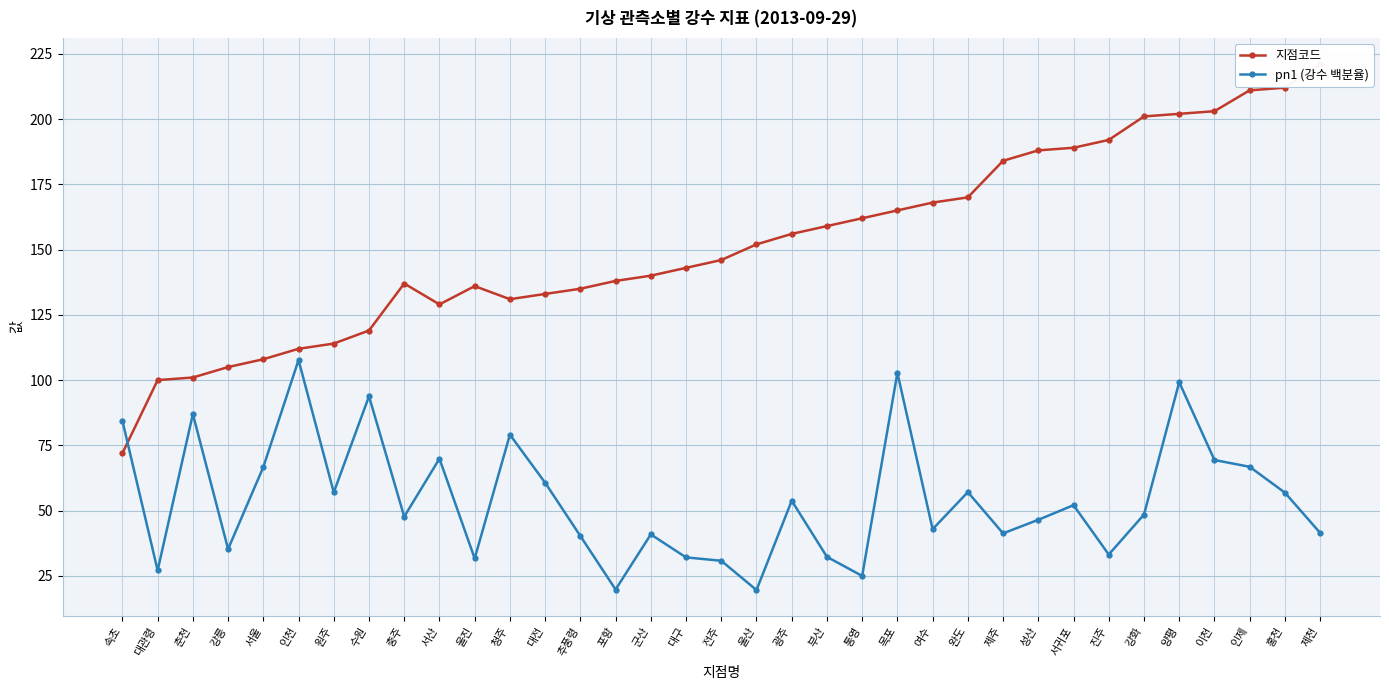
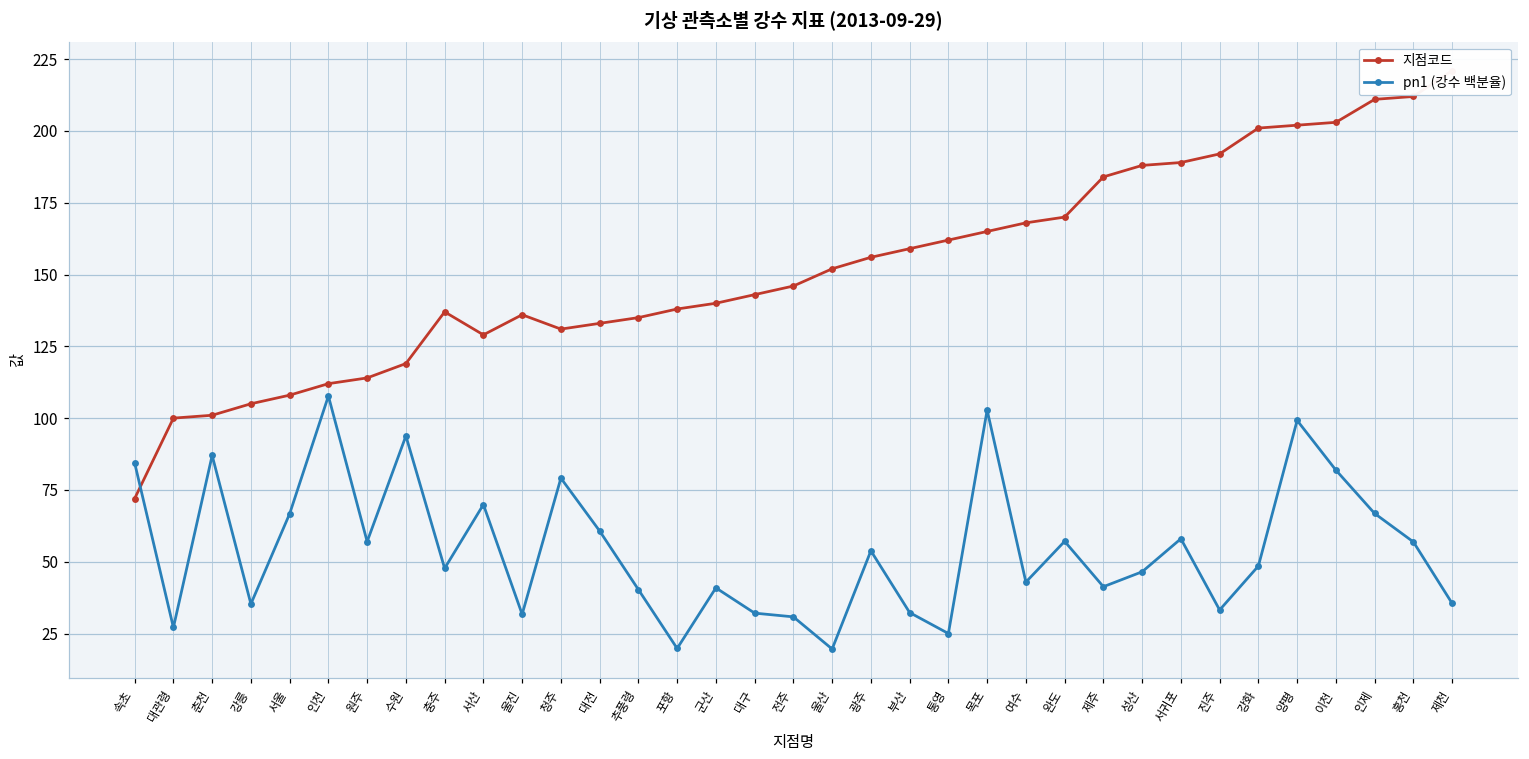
  {
    "지점코드": {
      "속초": 72,
      "대관령": 100,
      "춘천": 101,
      "강릉": 105,
      "서울": 108,
      "인천": 112,
      "원주": 114,
      "수원": 119,
      "충주": 137,
      "서산": 129,
      "울진": 136,
      "청주": 131,
      "대전": 133,
      "추풍령": 135,
      "포항": 138,
      "군산": 140,
      "대구": 143,
      "전주": 146,
      "울산": 152,
      "광주": 156,
      "부산": 159,
      "통영": 162,
      "목포": 165,
      "여수": 168,
      "완도": 170,
      "제주": 184,
      "성산": 188,
      "서귀포": 189,
      "진주": 192,
      "강화": 201,
      "양평": 202,
      "이천": 203,
      "인제": 211,
      "홍천": 212
    },
    "pn1 (강수 백분율)": {
      "속초": 84,
      "대관령": 27,
      "춘천": 87,
      "강릉": 35,
      "서울": 67,
      "인천": 108,
      "원주": 57,
      "수원": 94,
      "충주": 48,
      "서산": 70,
      "울진": 32,
      "청주": 79,
      "대전": 61,
      "추풍령": 40,
      "포항": 20,
      "군산": 41,
      "대구": 32,
      "전주": 31,
      "울산": 20,
      "광주": 54,
      "부산": 32,
      "통영": 25,
      "목포": 103,
      "여수": 43,
      "완도": 57,
      "제주": 41,
      "성산": 47,
-     "서귀포": 52,
+     "서귀포": 58,
      "진주": 33,
      "강화": 49,
      "양평": 99,
-     "이천": 69,
+     "이천": 82,
      "인제": 67,
      "홍천": 57,
-     "제천": 42
+     "제천": 36
    }
  }
